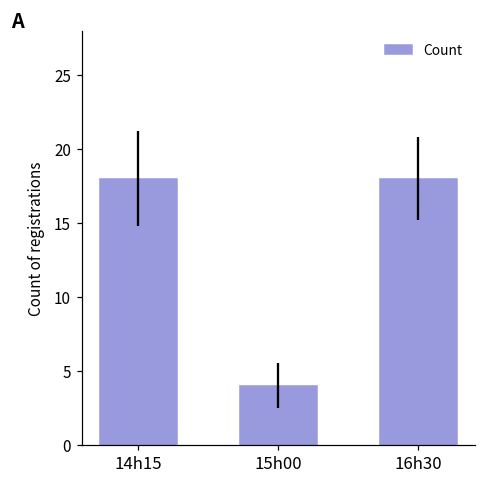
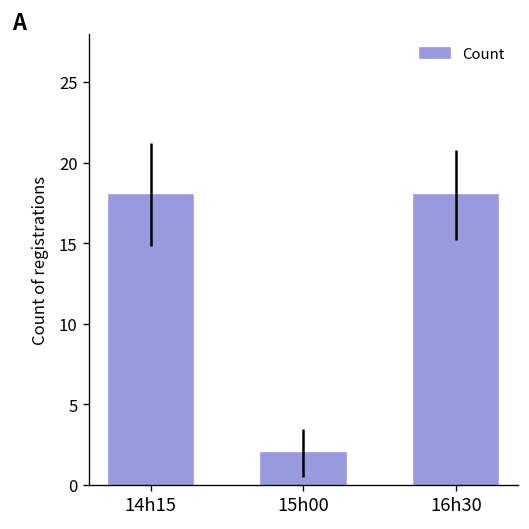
  {
    "14h15": 18,
-   "15h00": 4,
+   "15h00": 2,
    "16h30": 18
  }
